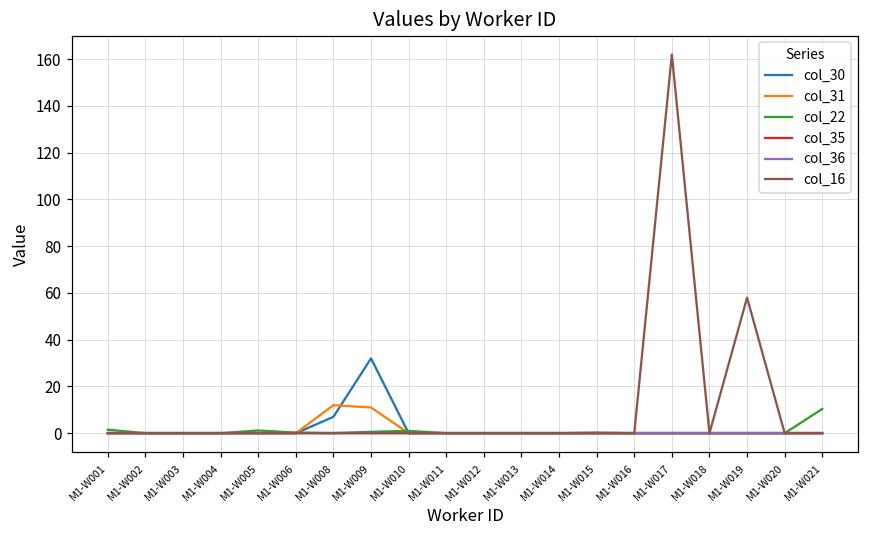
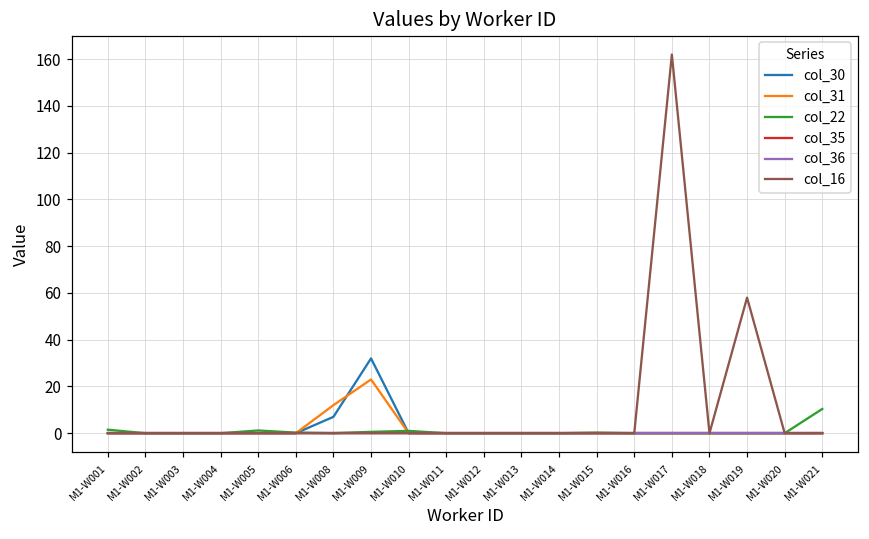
  {
    "col_30": {
      "M1-W008": 7,
      "M1-W009": 32
    },
    "col_31": {
      "M1-W008": 12,
-     "M1-W009": 11
+     "M1-W009": 23
    },
    "col_22": {
      "M1-W001": 2,
      "M1-W021": 10
    },
    "col_16": {
      "M1-W017": 162,
      "M1-W019": 58
    }
  }
